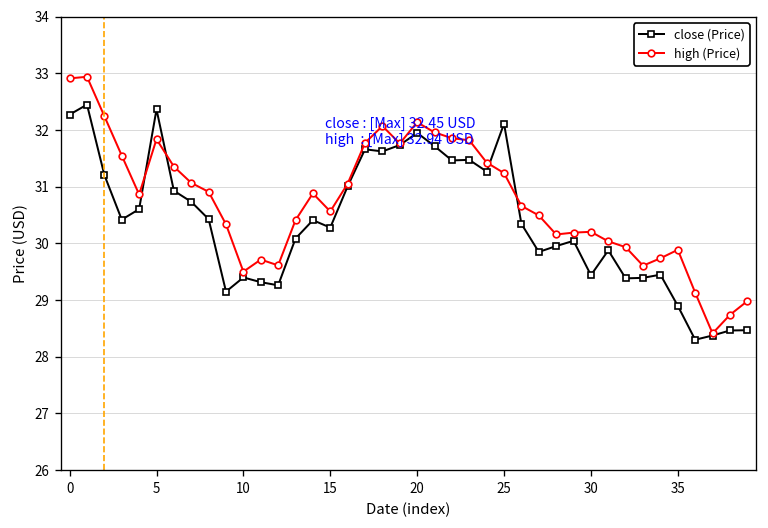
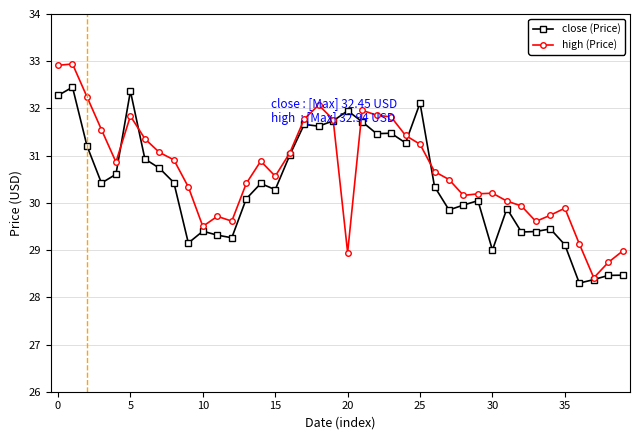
  {
    "close (Price)": {
      "0": 32.3,
      "5": 32.4,
      "10": 29.4,
      "15": 30.3,
      "25": 32.1,
-     "30": 29.4,
-     "35": 28.9
+     "30": 29.0,
+     "35": 29.1
    },
    "high (Price)": {
      "0": 32.9,
      "5": 31.8,
      "10": 29.5,
      "15": 30.6,
-     "20": 32.1,
+     "20": 28.9,
      "25": 31.2,
      "30": 30.2,
      "35": 29.9
    }
  }
